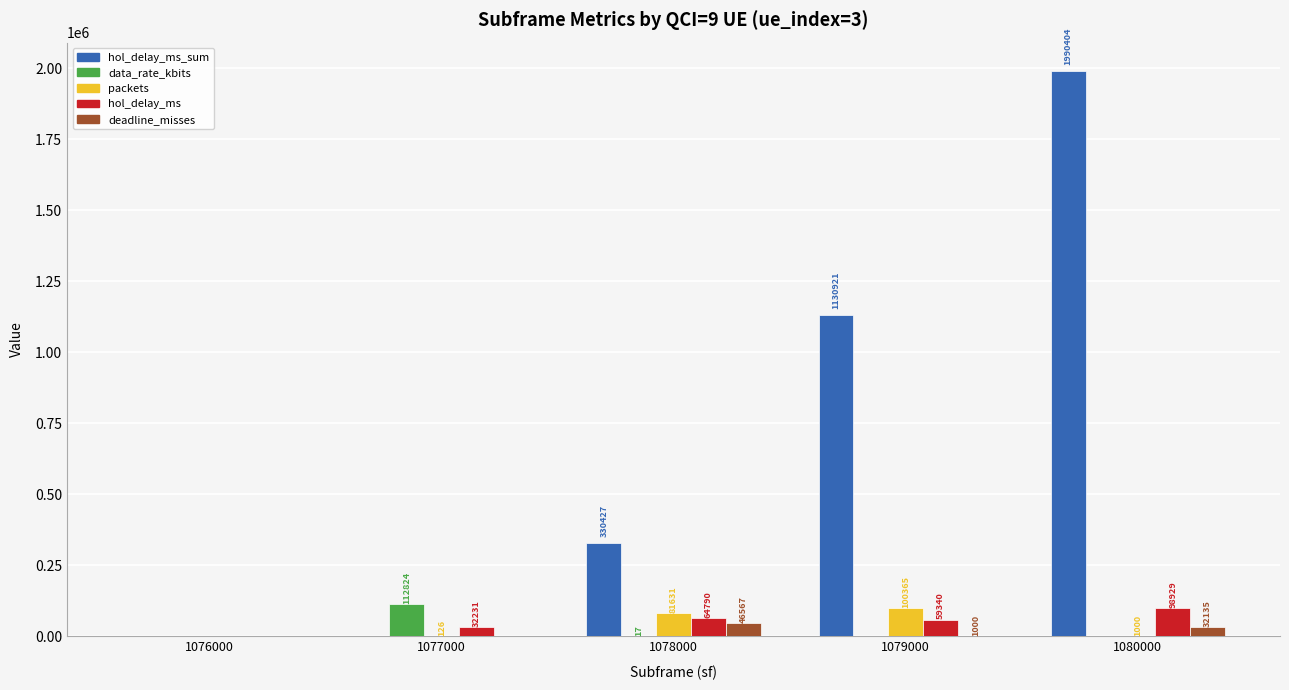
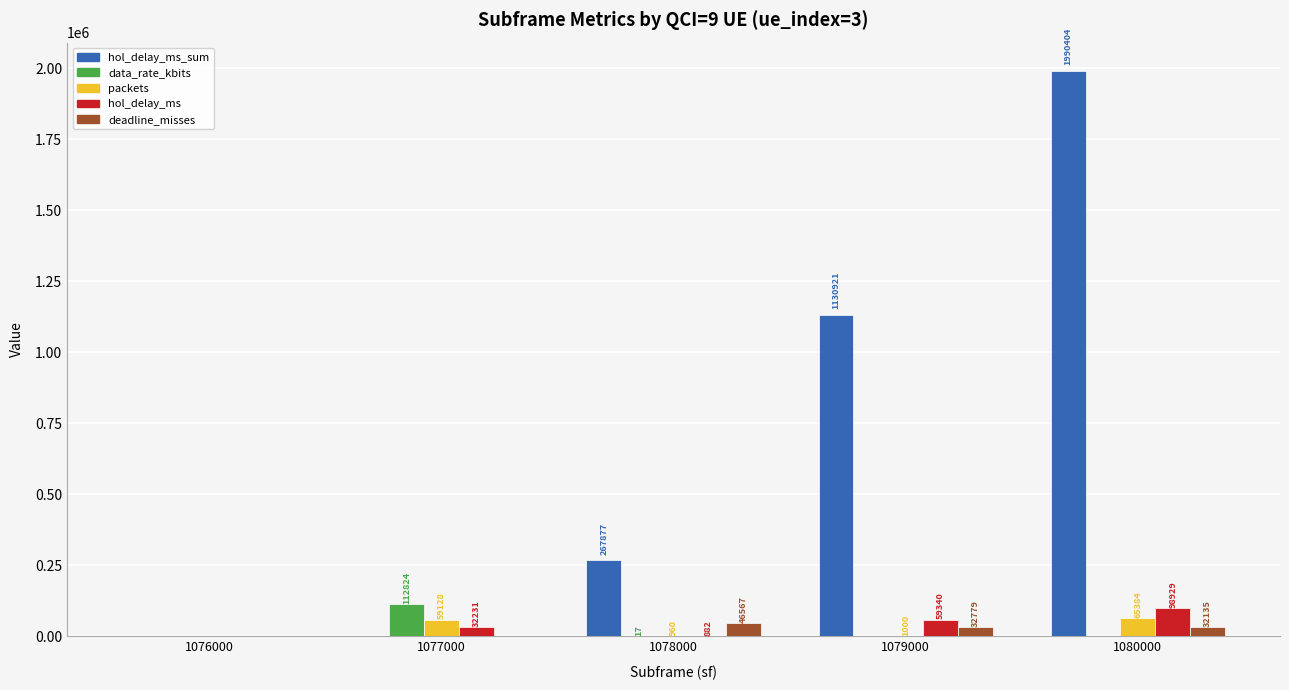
  {
    "hol_delay_ms_sum": {
-     "1078000": 330427,
+     "1078000": 267877,
      "1079000": 1130921,
      "1080000": 1990404
    },
    "data_rate_kbits": {
      "1077000": 112824,
      "1078000": 17
    },
    "packets": {
-     "1077000": 126,
-     "1078000": 81631,
-     "1079000": 100365,
-     "1080000": 1000
+     "1077000": 59128,
+     "1078000": 960,
+     "1079000": 1000,
+     "1080000": 65384
    },
    "hol_delay_ms": {
      "1077000": 32231,
-     "1078000": 64790,
+     "1078000": 882,
      "1079000": 59340,
      "1080000": 98929
    },
    "deadline_misses": {
      "1078000": 46567,
-     "1079000": 1000,
+     "1079000": 32779,
      "1080000": 32135
    }
  }
